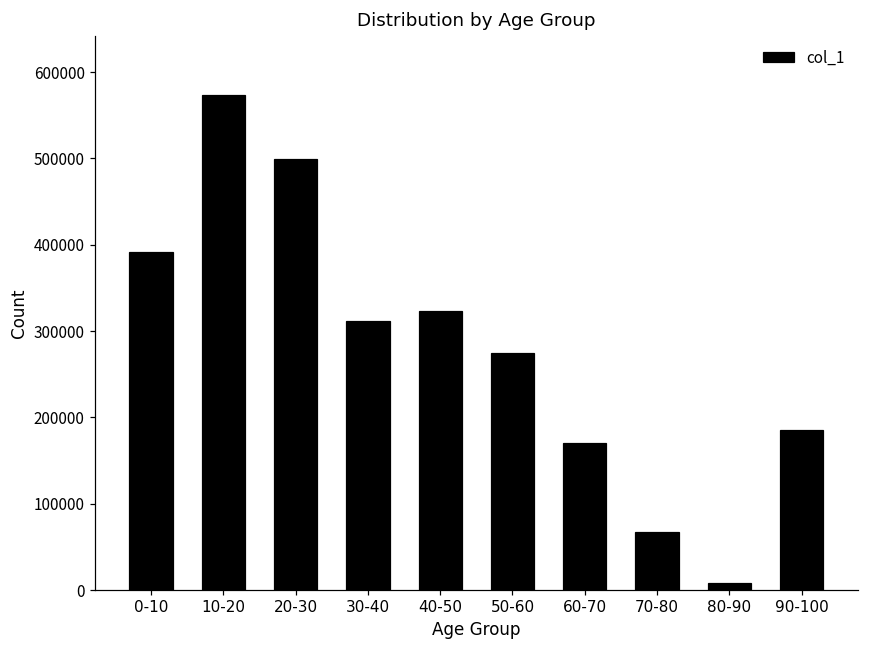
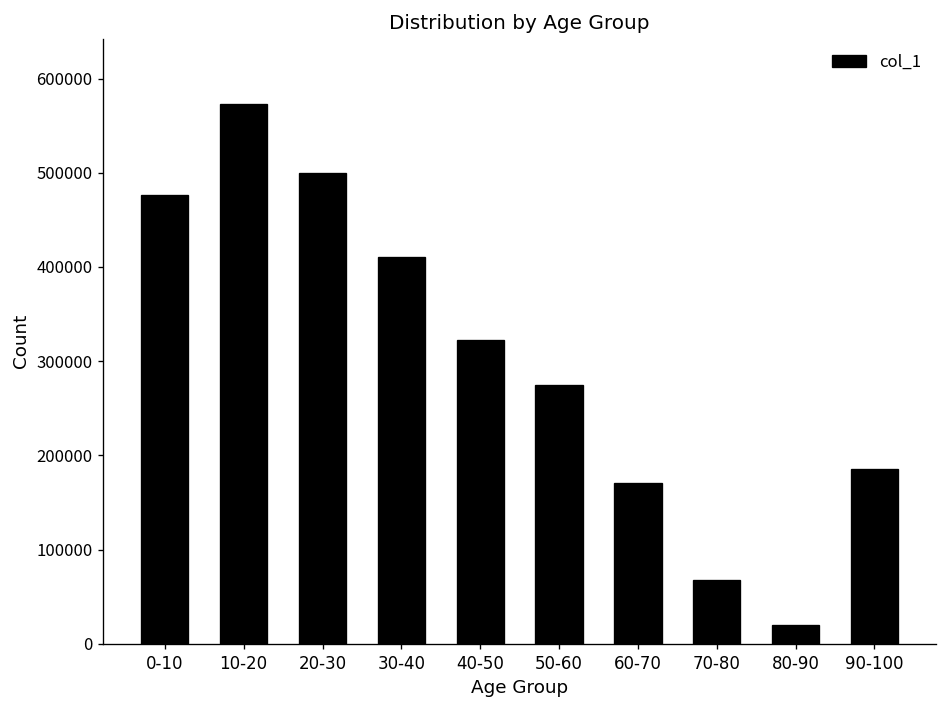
  {
-   "0-10": 390000,
+   "0-10": 480000,
    "10-20": 570000,
    "20-30": 500000,
-   "30-40": 310000,
+   "30-40": 410000,
    "40-50": 320000,
    "50-60": 270000,
    "60-70": 170000,
    "70-80": 70000,
-   "80-90": 10000,
+   "80-90": 20000,
    "90-100": 190000
  }
